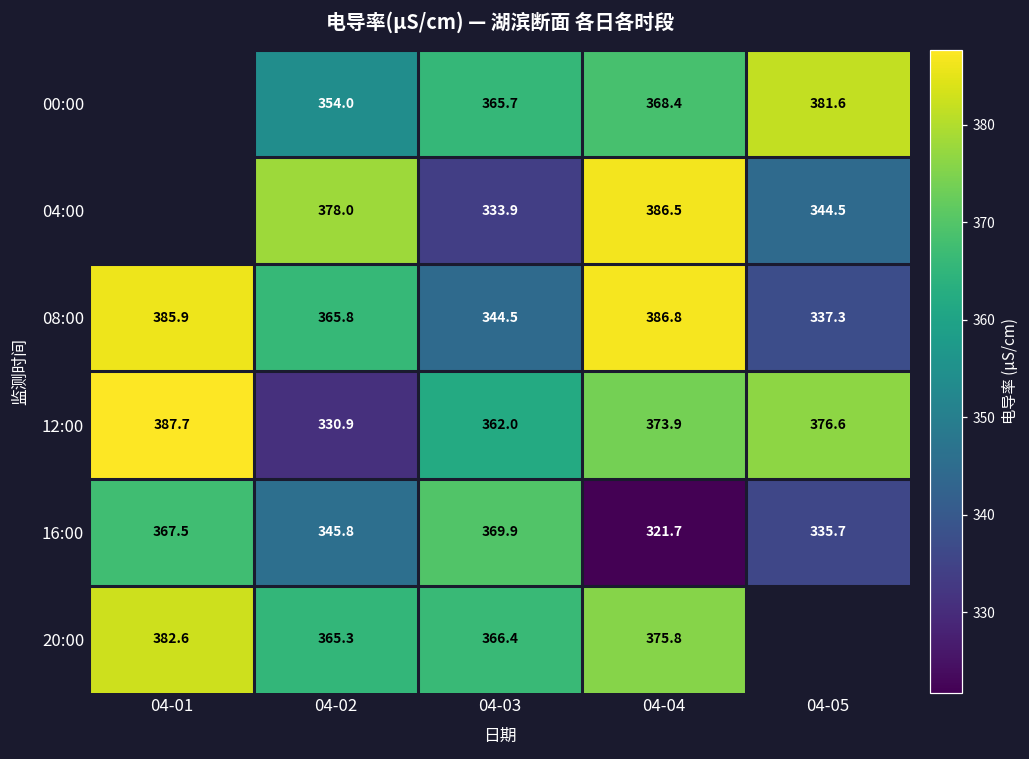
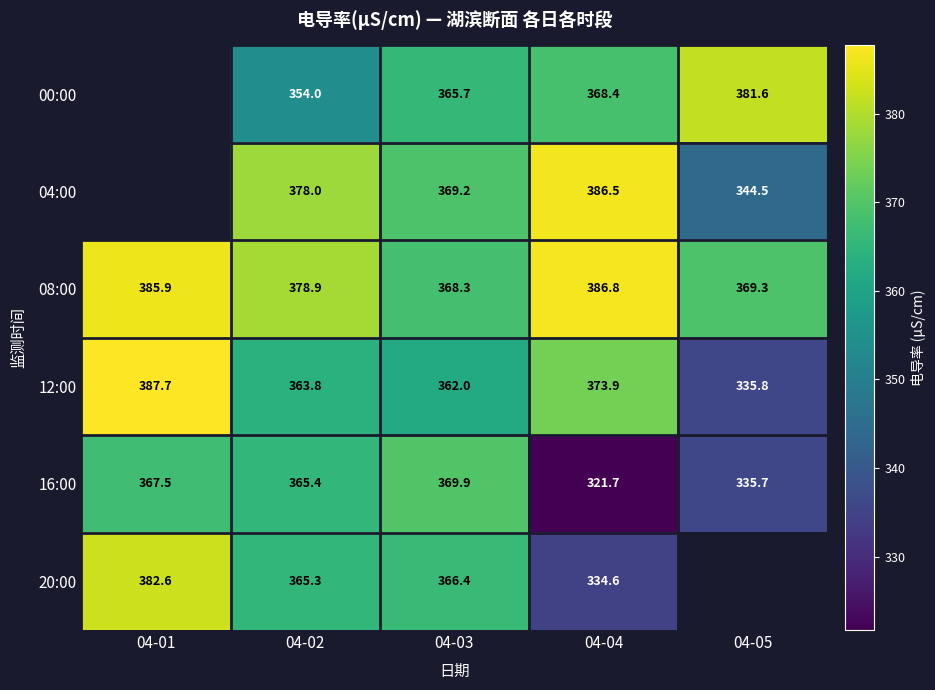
  {
    "00:00": {
      "04-02": 354.0,
      "04-03": 365.7,
      "04-04": 368.4,
      "04-05": 381.6
    },
    "04:00": {
      "04-02": 378.0,
-     "04-03": 333.9,
+     "04-03": 369.2,
      "04-04": 386.5,
      "04-05": 344.5
    },
    "08:00": {
      "04-01": 385.9,
-     "04-02": 365.8,
-     "04-03": 344.5,
+     "04-02": 378.9,
+     "04-03": 368.3,
      "04-04": 386.8,
-     "04-05": 337.3
+     "04-05": 369.3
    },
    "12:00": {
      "04-01": 387.7,
-     "04-02": 330.9,
+     "04-02": 363.8,
      "04-03": 362.0,
      "04-04": 373.9,
-     "04-05": 376.6
+     "04-05": 335.8
    },
    "16:00": {
      "04-01": 367.5,
-     "04-02": 345.8,
+     "04-02": 365.4,
      "04-03": 369.9,
      "04-04": 321.7,
      "04-05": 335.7
    },
    "20:00": {
      "04-01": 382.6,
      "04-02": 365.3,
      "04-03": 366.4,
-     "04-04": 375.8
+     "04-04": 334.6
    }
  }
